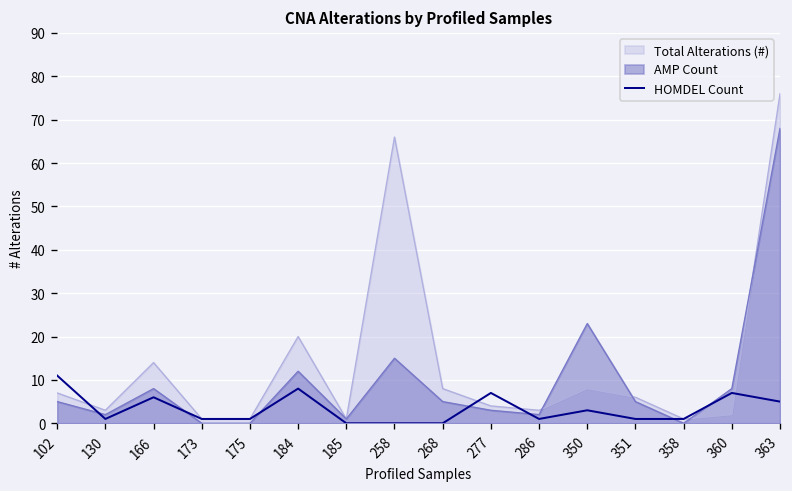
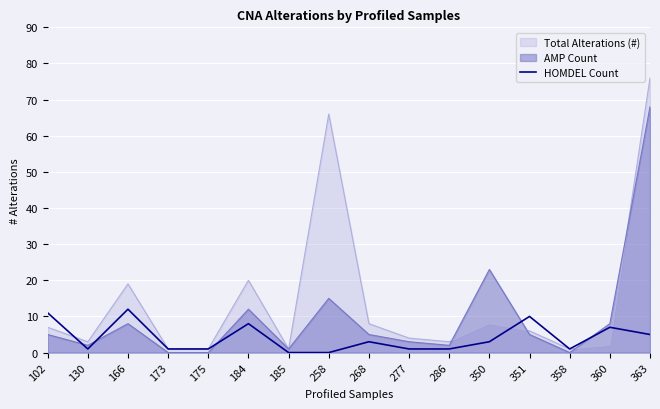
  {
    "Total Alterations (#)": {
      "102": 7,
      "130": 3,
-     "166": 14,
+     "166": 19,
      "184": 20,
      "258": 66,
      "268": 8,
      "277": 4,
      "286": 3,
      "350": 8,
      "351": 6,
      "360": 2,
      "363": 76
    },
    "AMP Count": {
      "102": 5,
      "130": 2,
      "166": 8,
      "173": 0,
      "175": 0,
      "184": 12,
      "258": 15,
      "268": 5,
      "277": 3,
      "286": 2,
      "350": 23,
      "351": 5,
      "358": 0,
      "360": 8,
      "363": 68
    },
    "HOMDEL Count": {
      "102": 11,
      "130": 1,
-     "166": 6,
+     "166": 12,
      "184": 8,
      "185": 0,
      "258": 0,
-     "268": 0,
-     "277": 7,
+     "268": 3,
+     "277": 1,
      "286": 1,
      "350": 3,
-     "351": 1,
+     "351": 10,
      "360": 7,
      "363": 5
    }
  }
